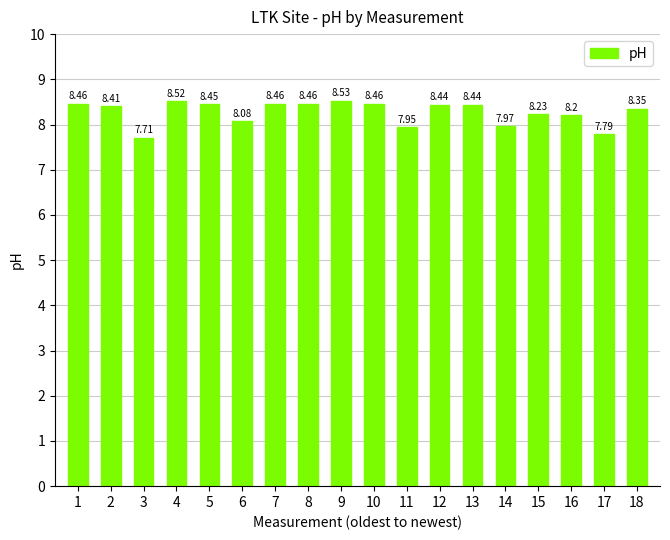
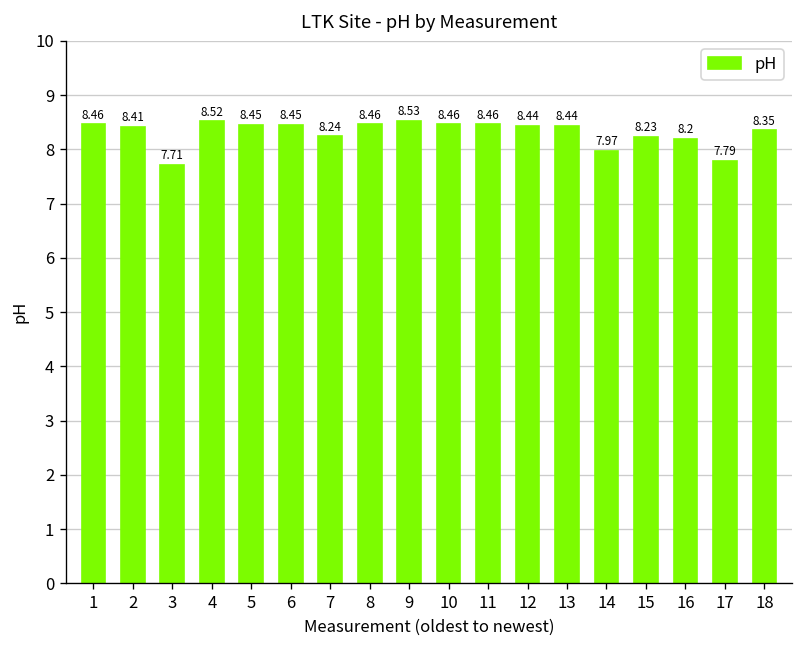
  {
    "1": 8.46,
    "2": 8.41,
    "3": 7.71,
    "4": 8.52,
    "5": 8.45,
-   "6": 8.08,
-   "7": 8.46,
+   "6": 8.45,
+   "7": 8.24,
    "8": 8.46,
    "9": 8.53,
    "10": 8.46,
-   "11": 7.95,
+   "11": 8.46,
    "12": 8.44,
    "13": 8.44,
    "14": 7.97,
    "15": 8.23,
    "16": 8.2,
    "17": 7.79,
    "18": 8.35
  }
